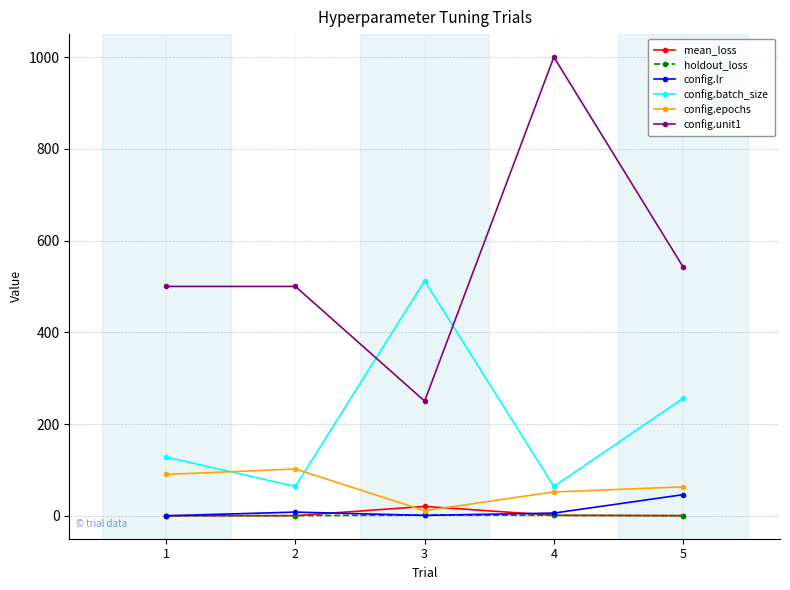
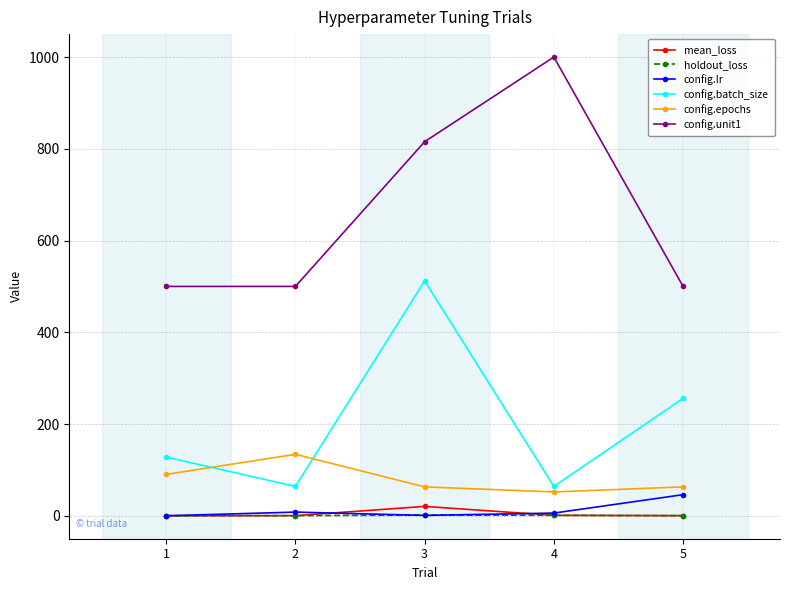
  {
    "mean_loss": {
      "3": 20
    },
    "config.lr": {
      "2": 10,
      "5": 50
    },
    "config.batch_size": {
      "1": 130,
      "2": 60,
      "3": 510,
      "4": 60,
      "5": 260
    },
    "config.epochs": {
      "1": 90,
-     "2": 100,
-     "3": 10,
+     "2": 130,
+     "3": 60,
      "4": 50,
      "5": 60
    },
    "config.unit1": {
      "1": 500,
      "2": 500,
-     "3": 250,
+     "3": 820,
      "4": 1000,
-     "5": 540
+     "5": 500
    }
  }
